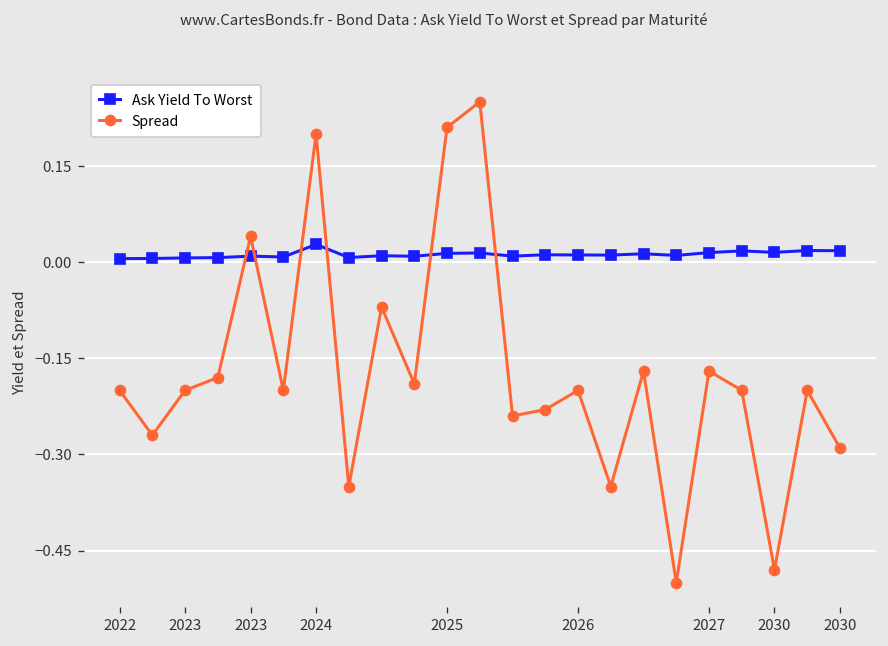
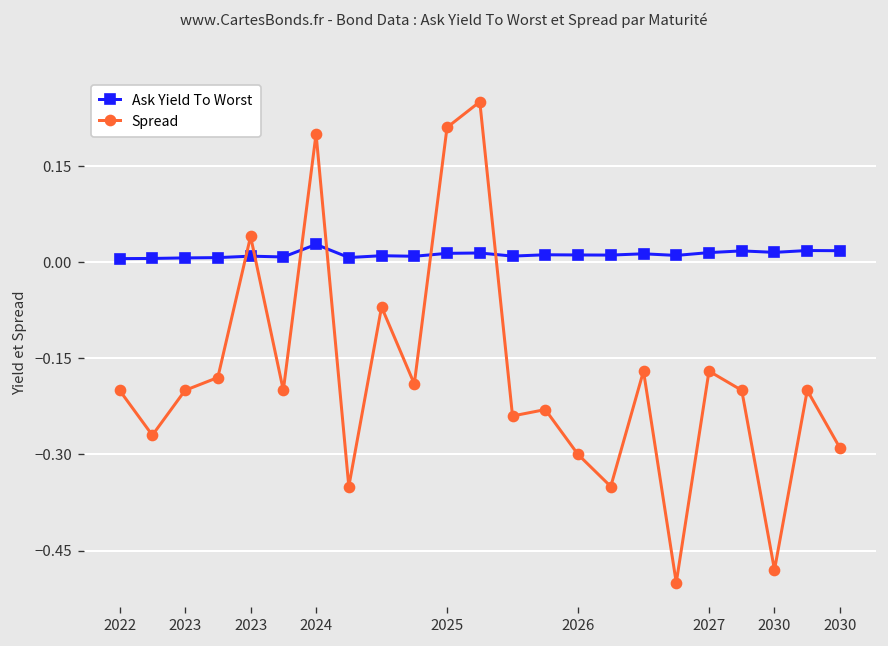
  {
    "Ask Yield To Worst": {
      "2022": 0.01,
      "2024": 0.03,
      "2025": 0.01,
      "2026": 0.01,
      "2027": 0.01
    },
    "Spread": {
      "2022": -0.2,
      "2024": 0.2,
      "2025": 0.21,
-     "2026": -0.2,
+     "2026": -0.3,
      "2027": -0.17
    }
  }
